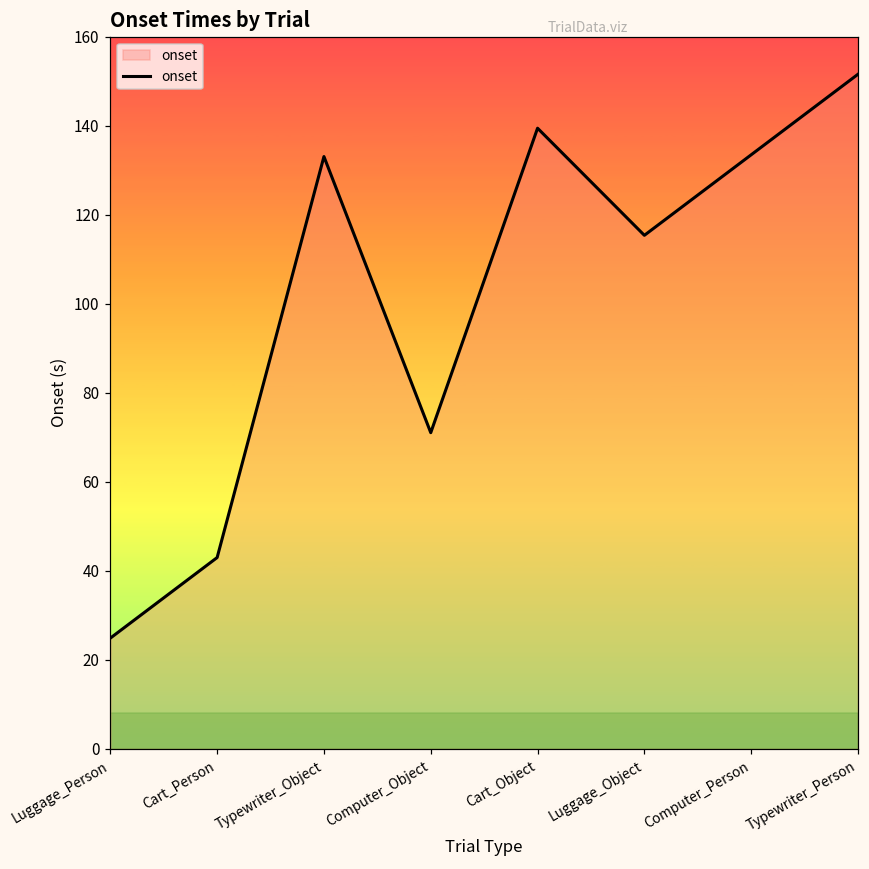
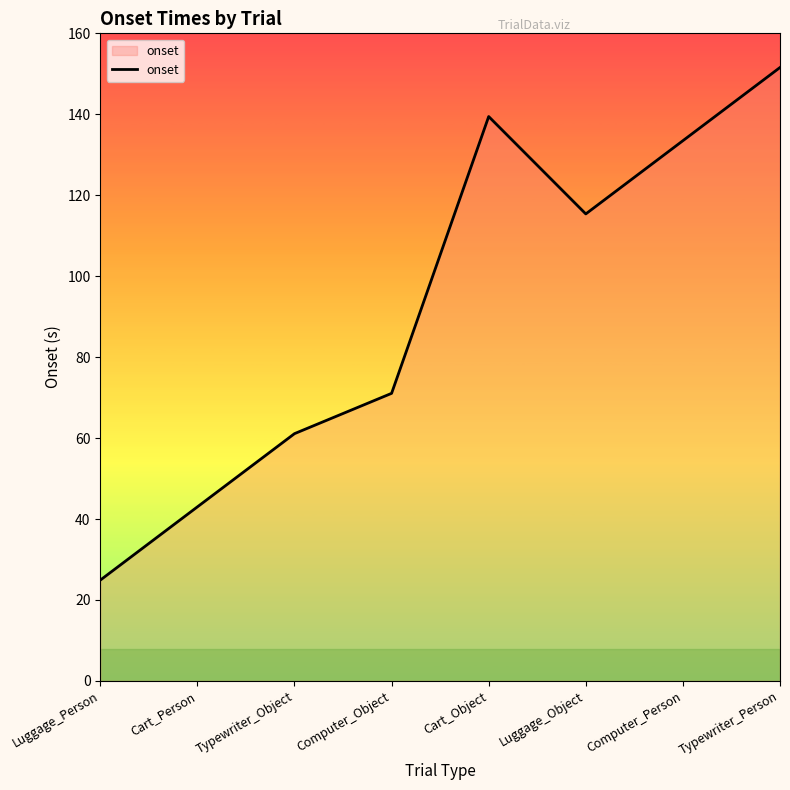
  {
    "Luggage_Person": 25,
    "Cart_Person": 43,
-   "Typewriter_Object": 133,
+   "Typewriter_Object": 61,
    "Computer_Object": 71,
    "Cart_Object": 139,
    "Luggage_Object": 115,
    "Computer_Person": 133,
    "Typewriter_Person": 152
  }
